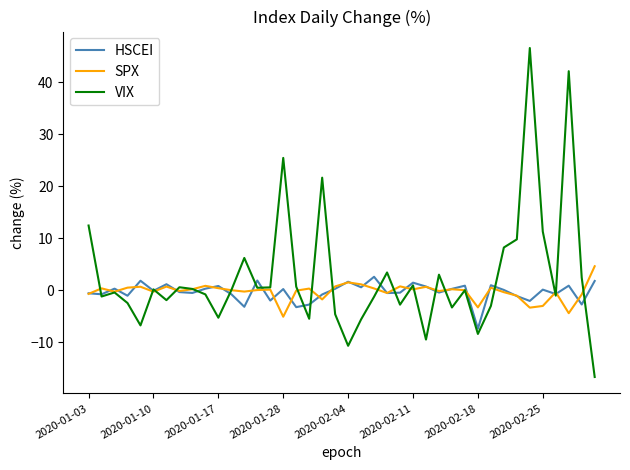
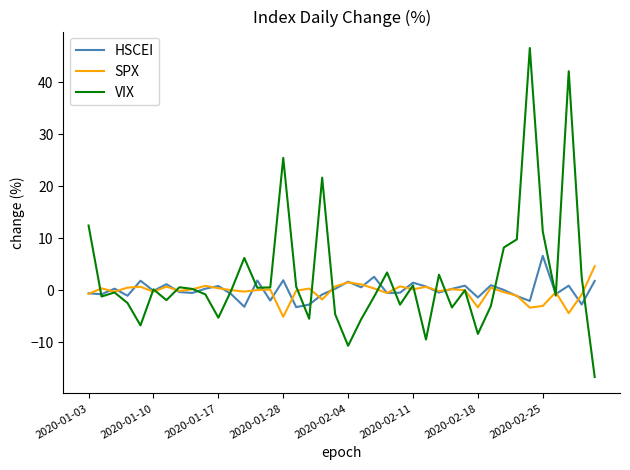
  {
    "HSCEI": {
-     "2020-01-28": 0,
+     "2020-01-28": 2,
      "2020-02-11": 1,
-     "2020-02-18": -7,
-     "2020-02-25": 0
+     "2020-02-18": -1,
+     "2020-02-25": 7
    },
    "SPX": {
      "2020-01-28": -5,
      "2020-02-11": 0,
      "2020-02-18": -3,
      "2020-02-25": -3
    },
    "VIX": {
      "2020-01-03": 12,
      "2020-01-17": -5,
      "2020-01-28": 25,
      "2020-02-04": -11,
      "2020-02-11": 1,
      "2020-02-18": -8,
      "2020-02-25": 11
    }
  }
